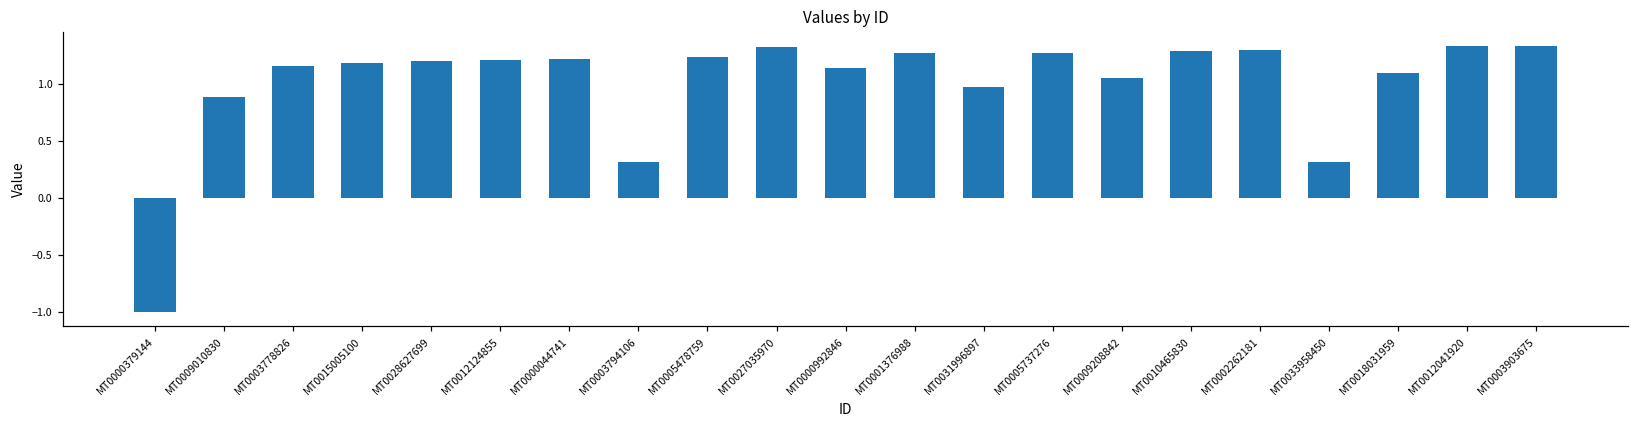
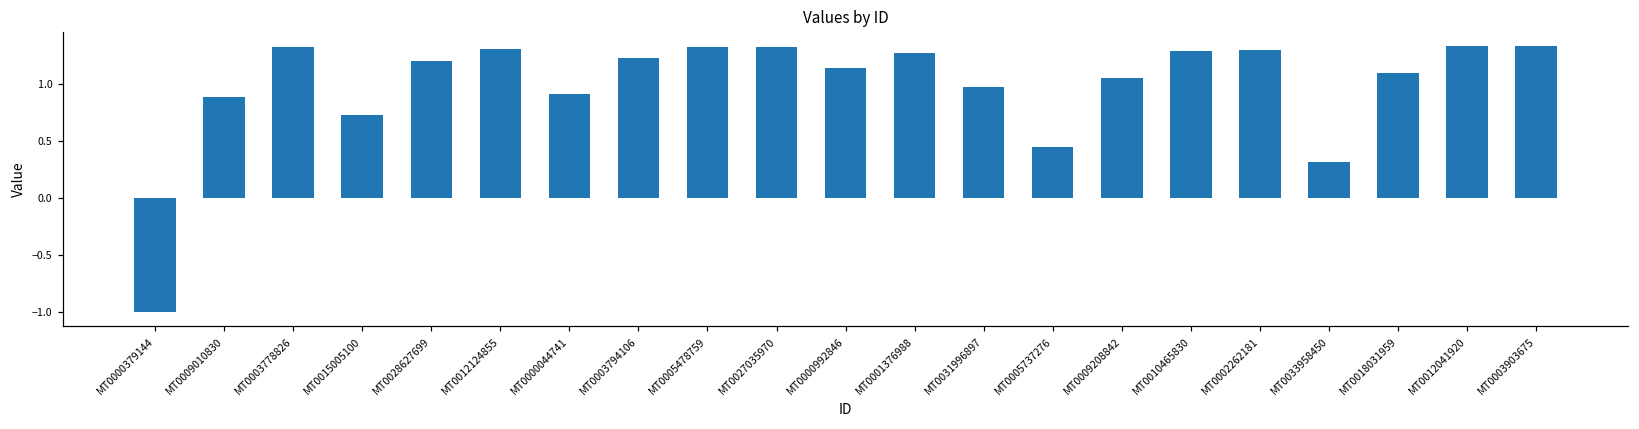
  {
    "MT0000379144": -1.00,
    "MT0009010830": 0.88,
-   "MT0003778826": 1.15,
-   "MT0015005100": 1.18,
+   "MT0003778826": 1.32,
+   "MT0015005100": 0.72,
    "MT0028627699": 1.19,
-   "MT0012124855": 1.21,
-   "MT0000044741": 1.21,
-   "MT0003794106": 0.31,
-   "MT0005478759": 1.23,
+   "MT0012124855": 1.30,
+   "MT0000044741": 0.91,
+   "MT0003794106": 1.23,
+   "MT0005478759": 1.32,
    "MT0027035970": 1.32,
    "MT0000992846": 1.14,
    "MT0001376988": 1.27,
    "MT0031996897": 0.97,
-   "MT0005737276": 1.27,
+   "MT0005737276": 0.45,
    "MT0009208842": 1.05,
    "MT0010465830": 1.29,
    "MT0002262181": 1.29,
    "MT0033958450": 0.31,
    "MT0018031959": 1.09,
    "MT0012041920": 1.33,
    "MT0003903675": 1.33
  }
